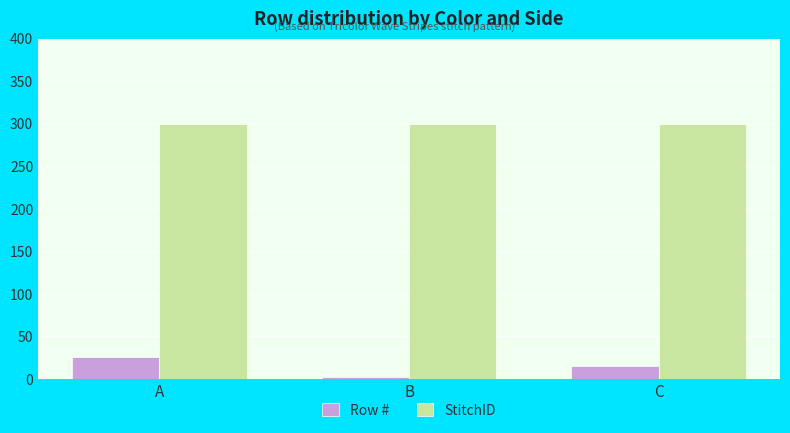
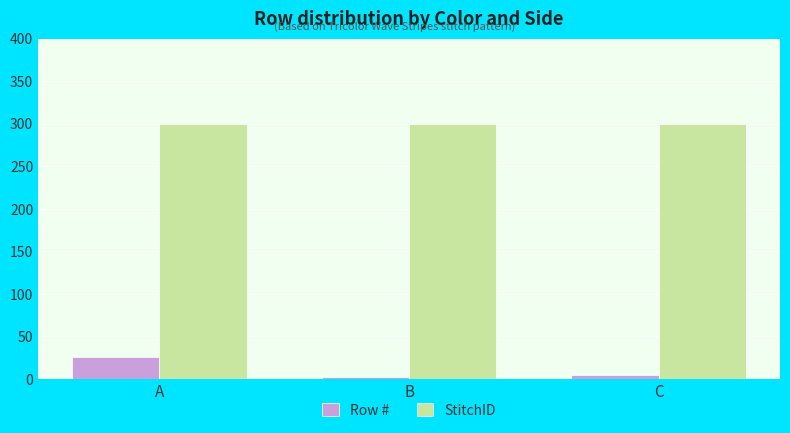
  {
    "Row #": {
      "A": 30,
-     "C": 20
+     "C": 0
    },
    "StitchID": {
      "A": 300,
      "B": 300,
      "C": 300
    }
  }
